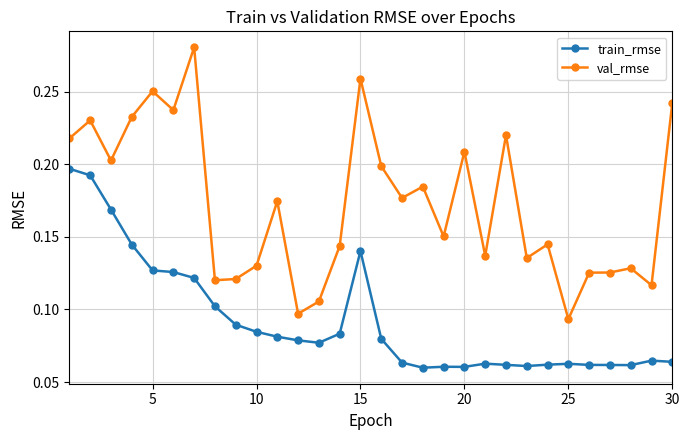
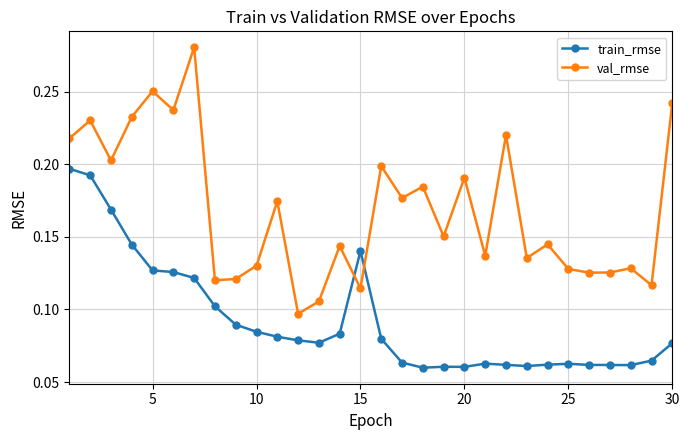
  {
    "train_rmse": {
      "5": 0.127,
      "10": 0.085,
      "15": 0.140,
      "20": 0.060,
      "25": 0.063,
-     "30": 0.064
+     "30": 0.077
    },
    "val_rmse": {
      "5": 0.250,
      "10": 0.130,
-     "15": 0.259,
-     "20": 0.209,
-     "25": 0.093,
+     "15": 0.115,
+     "20": 0.191,
+     "25": 0.128,
      "30": 0.242
    }
  }
